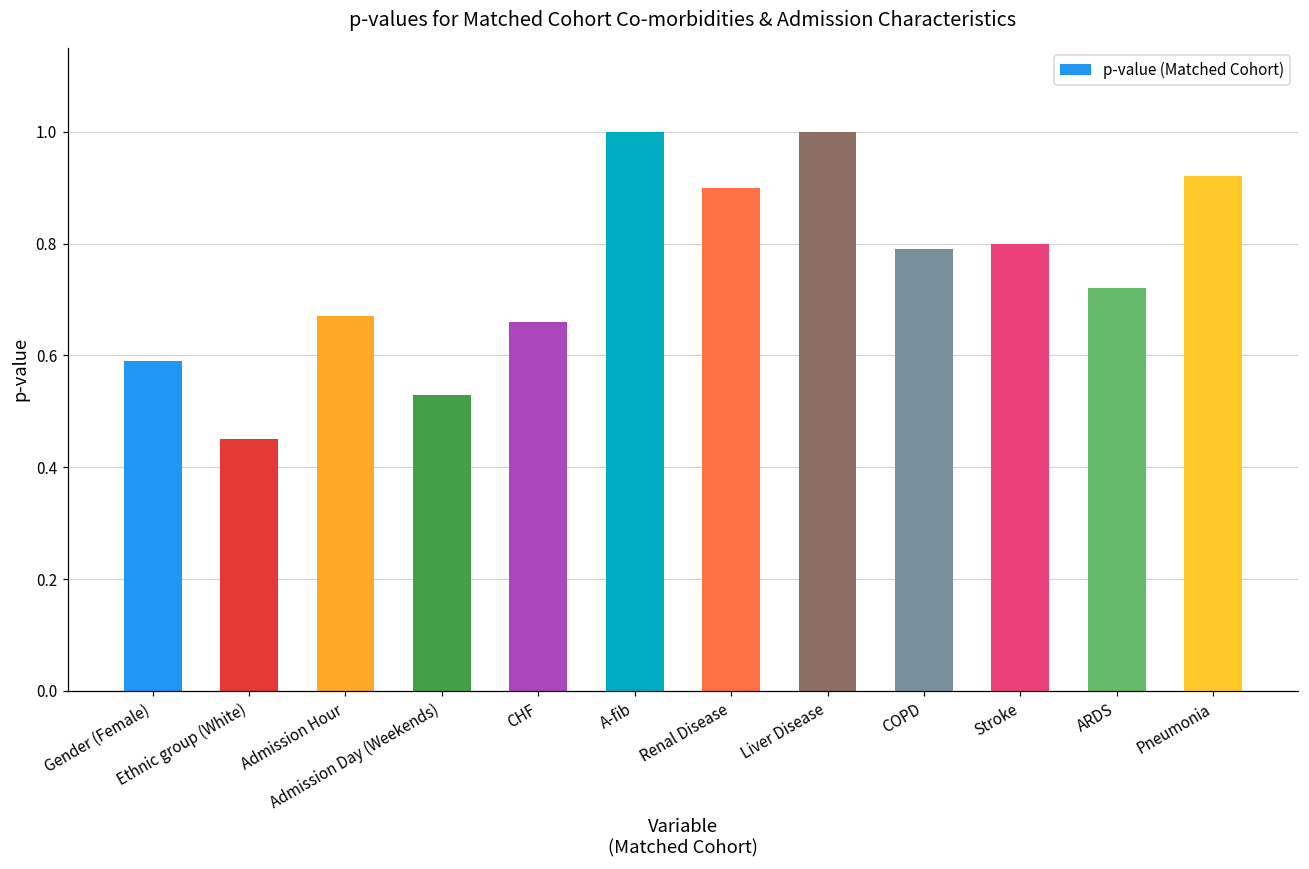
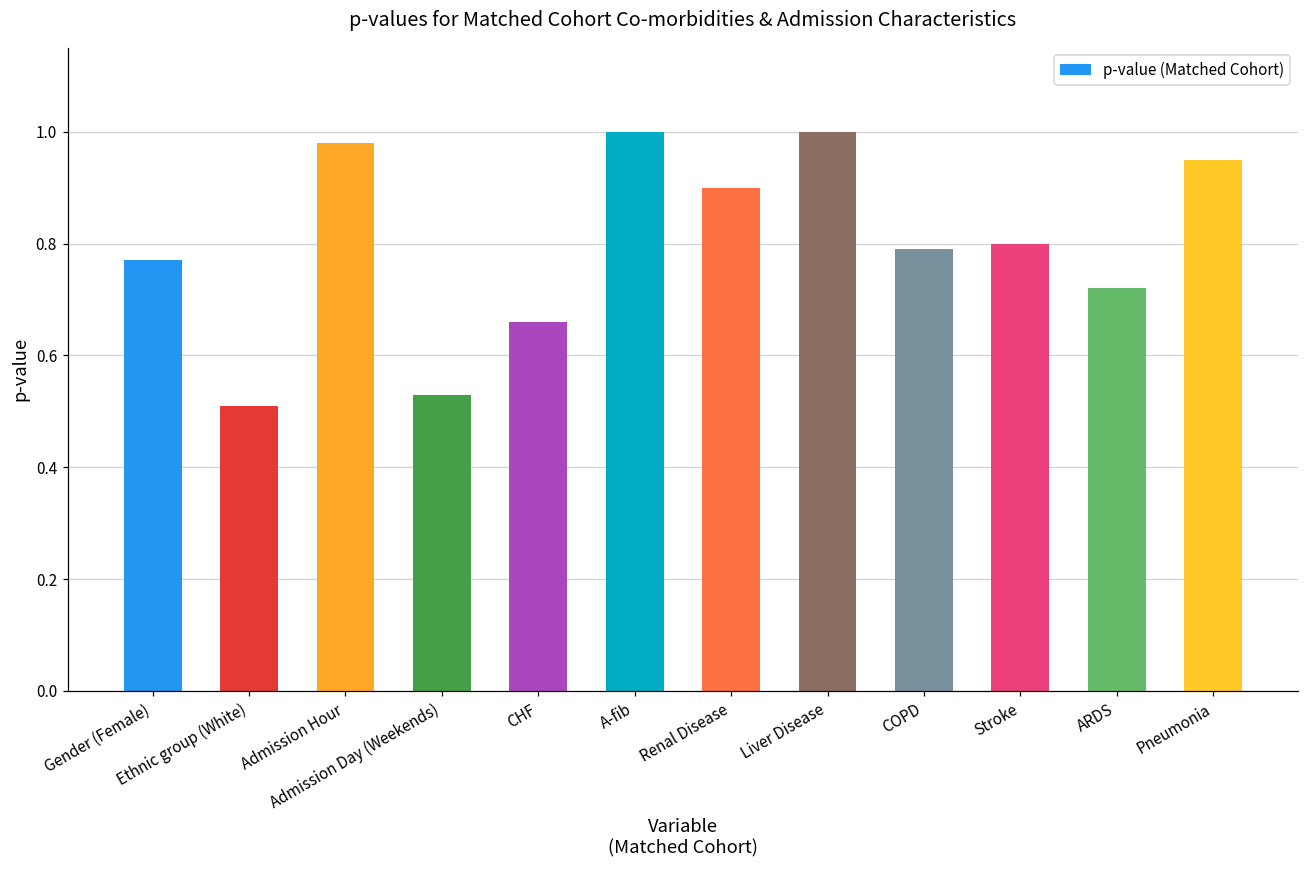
  {
-   "Gender (Female)": 0.59,
-   "Ethnic group (White)": 0.45,
-   "Admission Hour": 0.67,
+   "Gender (Female)": 0.77,
+   "Ethnic group (White)": 0.51,
+   "Admission Hour": 0.98,
    "Admission Day (Weekends)": 0.53,
    "CHF": 0.66,
    "A-fib": 1.00,
    "Renal Disease": 0.90,
    "Liver Disease": 1.00,
    "COPD": 0.79,
    "Stroke": 0.80,
    "ARDS": 0.72,
-   "Pneumonia": 0.92
+   "Pneumonia": 0.95
  }
